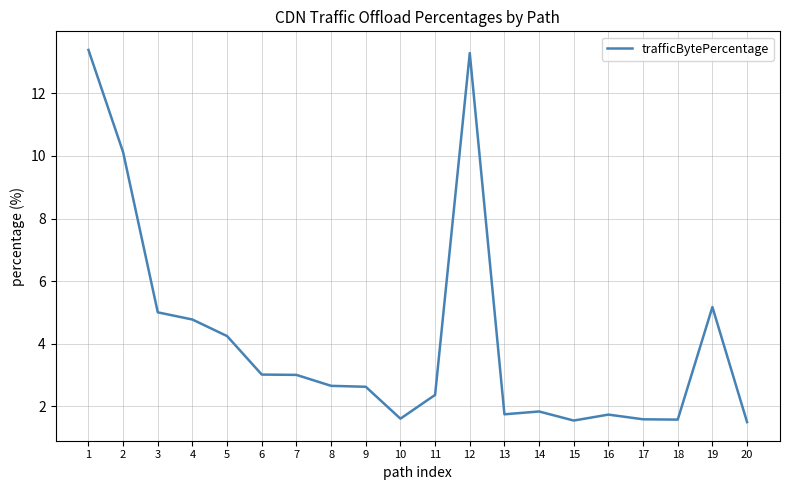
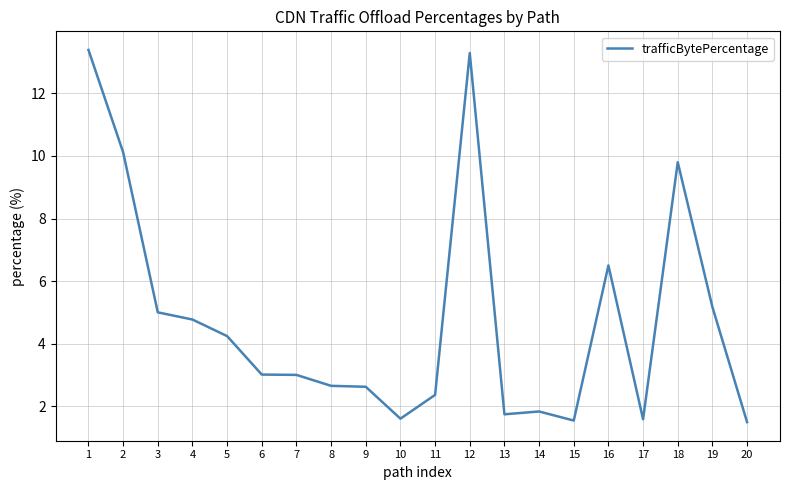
  {
    "1": 13.4,
    "2": 10.1,
    "3": 5.0,
    "4": 4.8,
    "5": 4.2,
    "6": 3.0,
    "7": 3.0,
    "8": 2.7,
    "9": 2.6,
    "10": 1.6,
    "11": 2.4,
    "12": 13.3,
    "13": 1.7,
    "14": 1.8,
    "15": 1.5,
-   "16": 1.7,
+   "16": 6.5,
    "17": 1.6,
-   "18": 1.6,
+   "18": 9.8,
    "19": 5.2,
    "20": 1.5
  }
